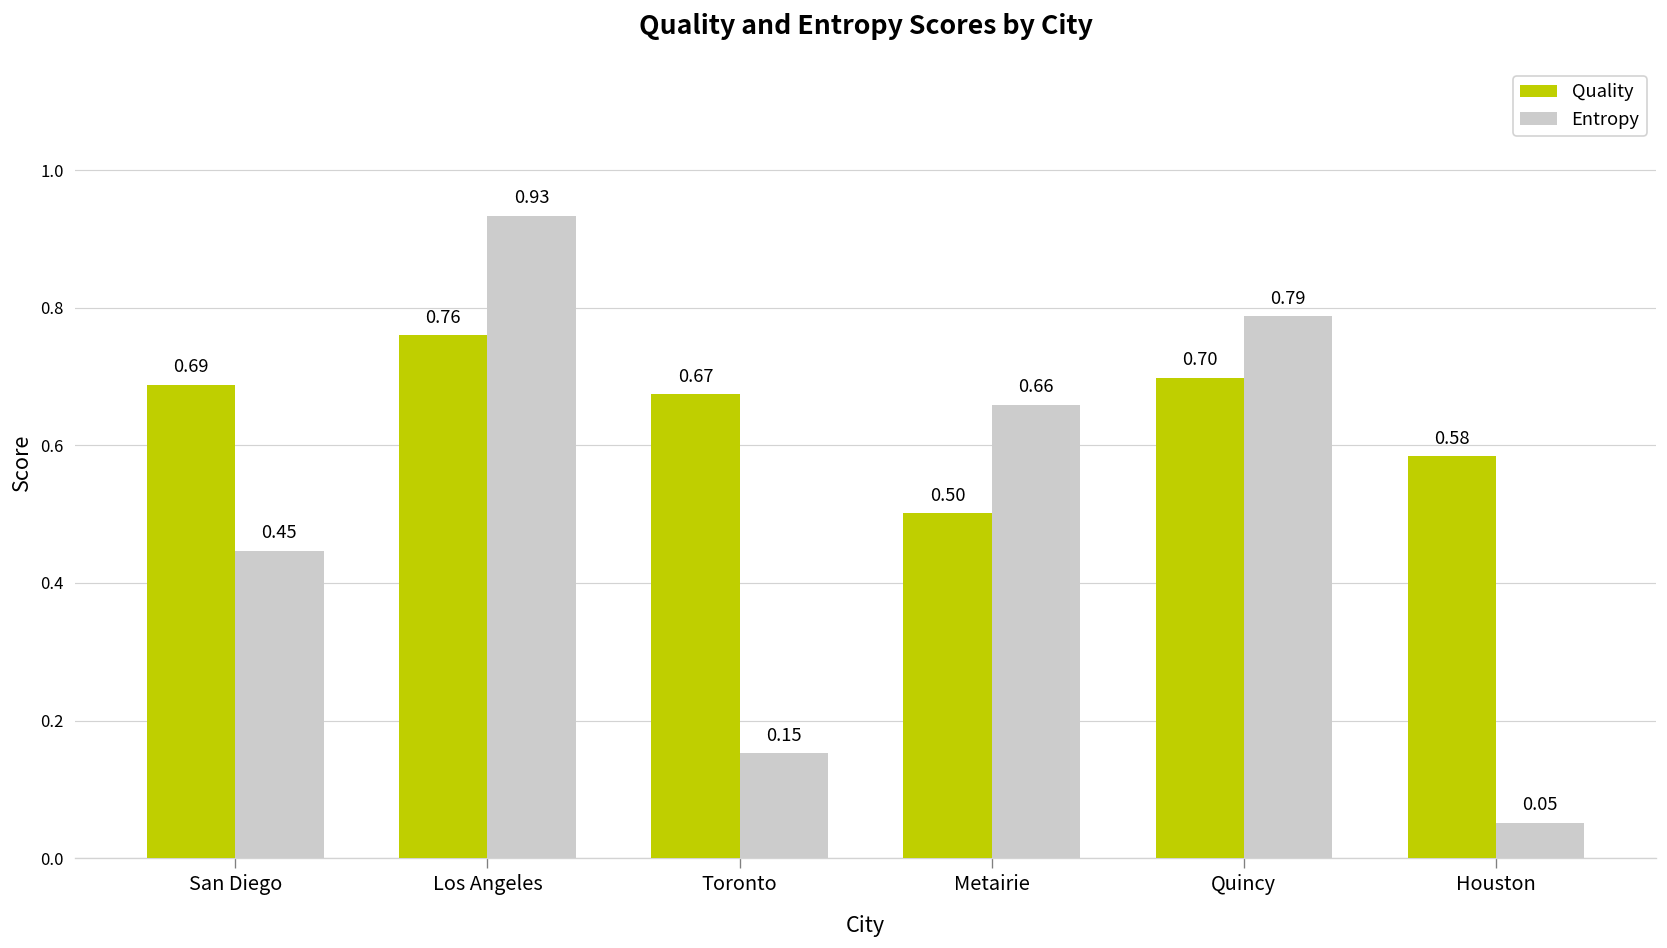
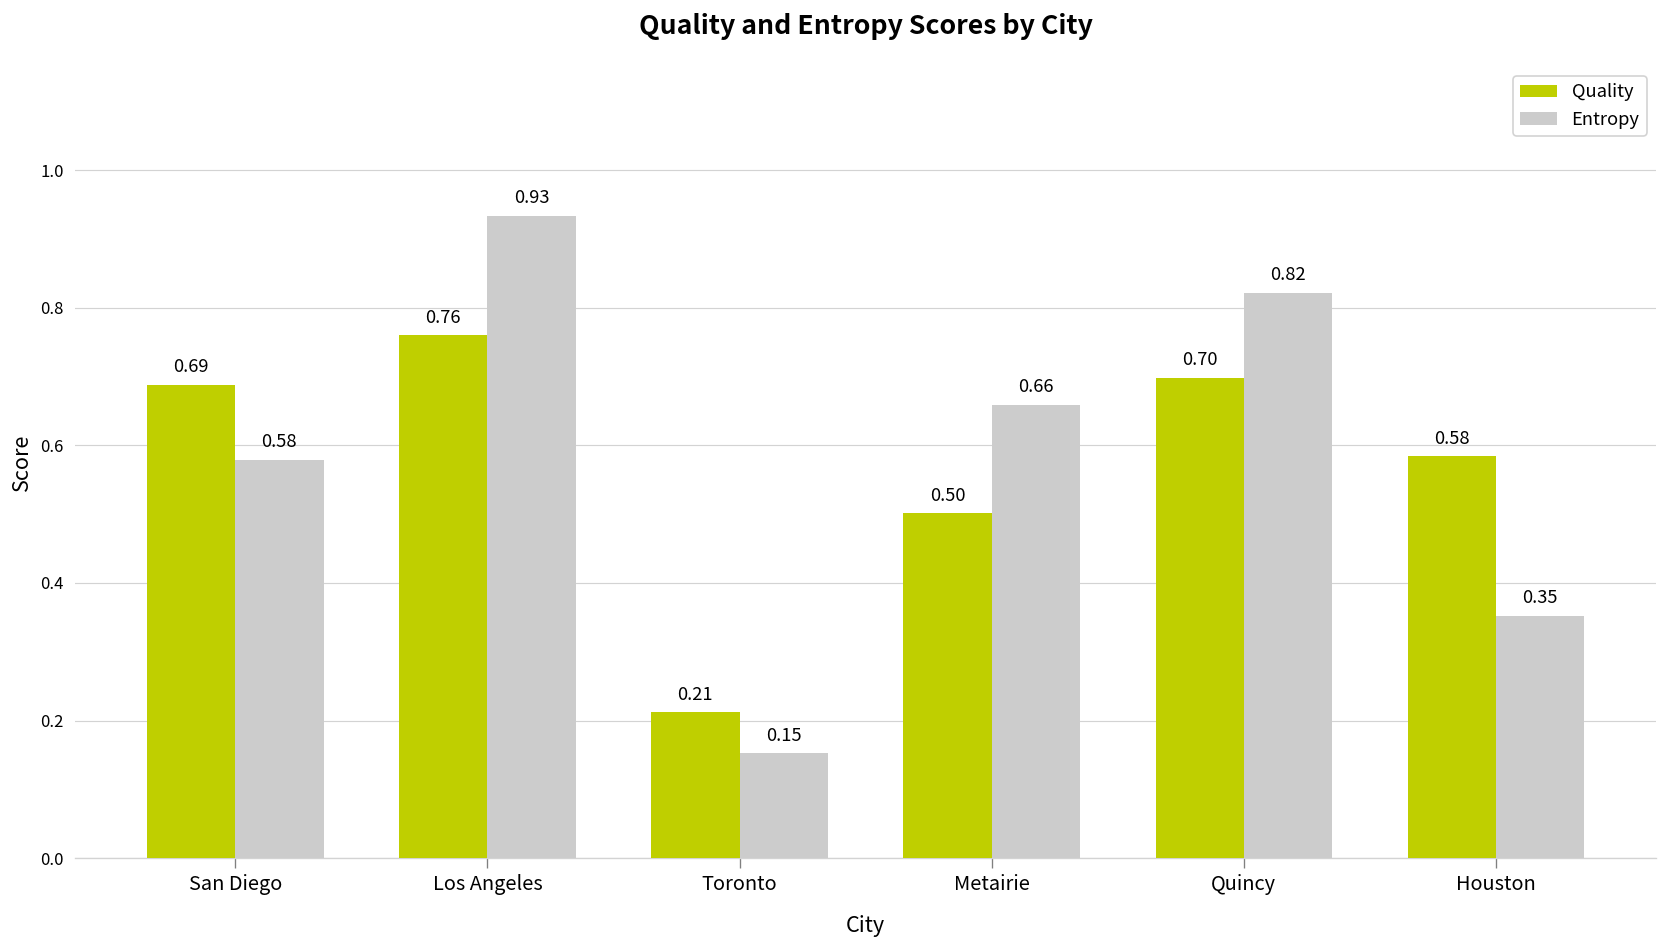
  {
    "Quality": {
      "San Diego": 0.69,
      "Los Angeles": 0.76,
-     "Toronto": 0.67,
+     "Toronto": 0.21,
      "Metairie": 0.50,
      "Quincy": 0.70,
      "Houston": 0.58
    },
    "Entropy": {
-     "San Diego": 0.45,
+     "San Diego": 0.58,
      "Los Angeles": 0.93,
      "Toronto": 0.15,
      "Metairie": 0.66,
-     "Quincy": 0.79,
-     "Houston": 0.05
+     "Quincy": 0.82,
+     "Houston": 0.35
    }
  }
